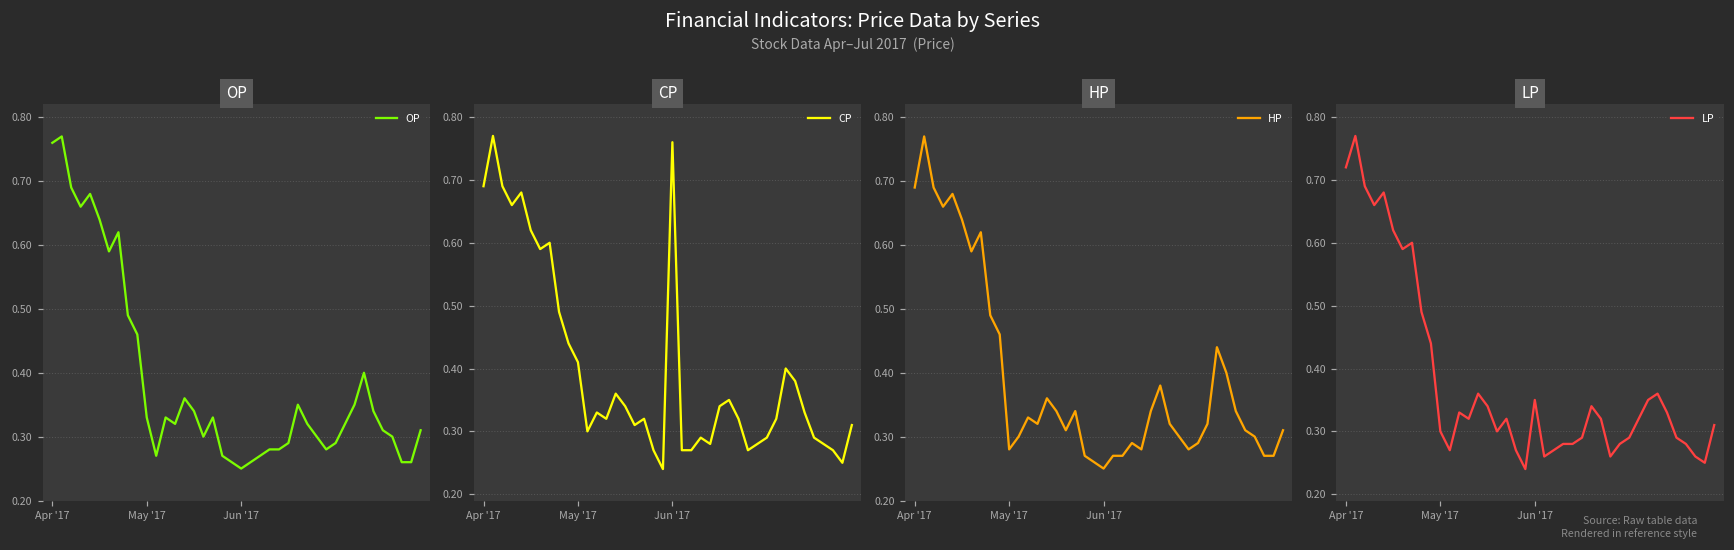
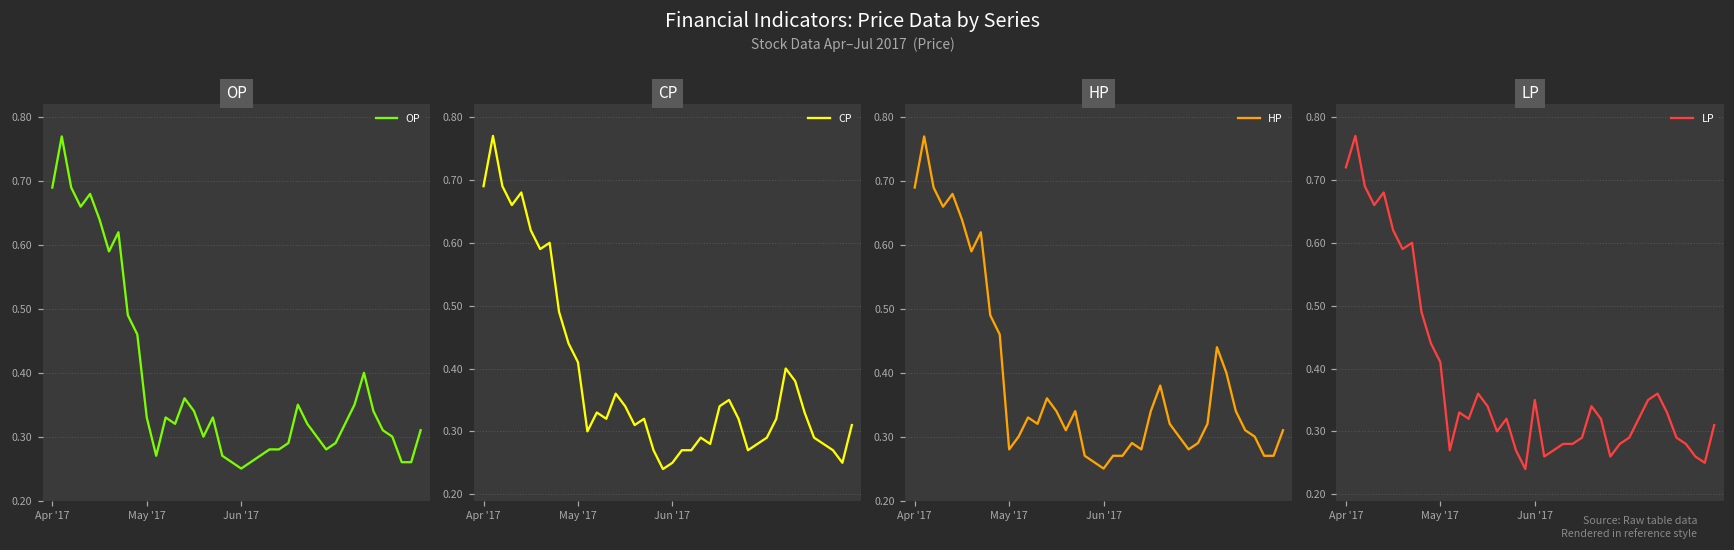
  {
    "OP": {
-     "Apr '17": 0.76,
+     "Apr '17": 0.69,
      "May '17": 0.33,
      "Jun '17": 0.25
    },
    "CP": {
      "Apr '17": 0.69,
      "May '17": 0.41,
-     "Jun '17": 0.76
+     "Jun '17": 0.25
    },
    "HP": {
      "Apr '17": 0.69,
      "May '17": 0.28,
      "Jun '17": 0.25
    },
    "LP": {
      "Apr '17": 0.72,
-     "May '17": 0.30,
+     "May '17": 0.41,
      "Jun '17": 0.35
    }
  }
